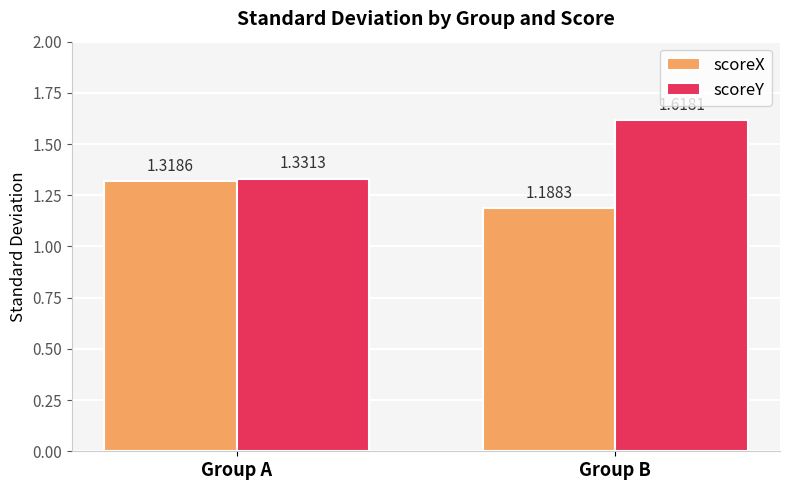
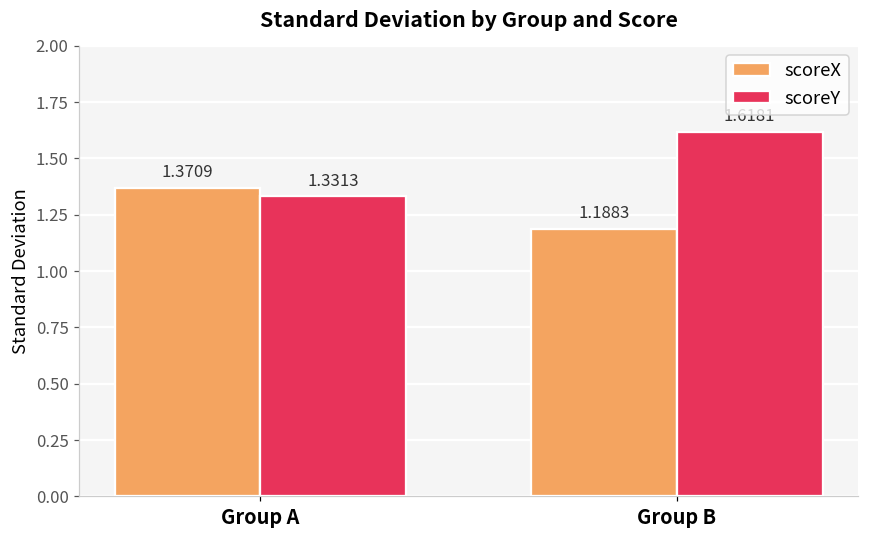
  {
    "scoreX": {
-     "Group A": 1.3186,
+     "Group A": 1.3709,
      "Group B": 1.1883
    },
    "scoreY": {
      "Group A": 1.3313
    }
  }
